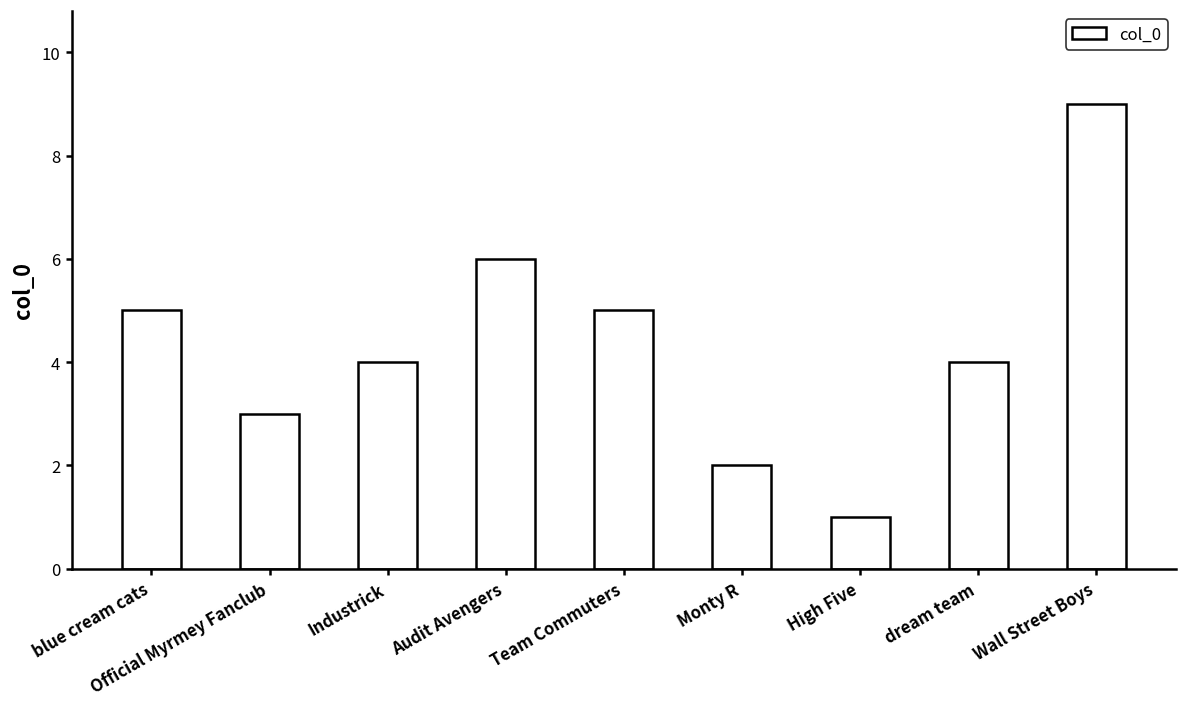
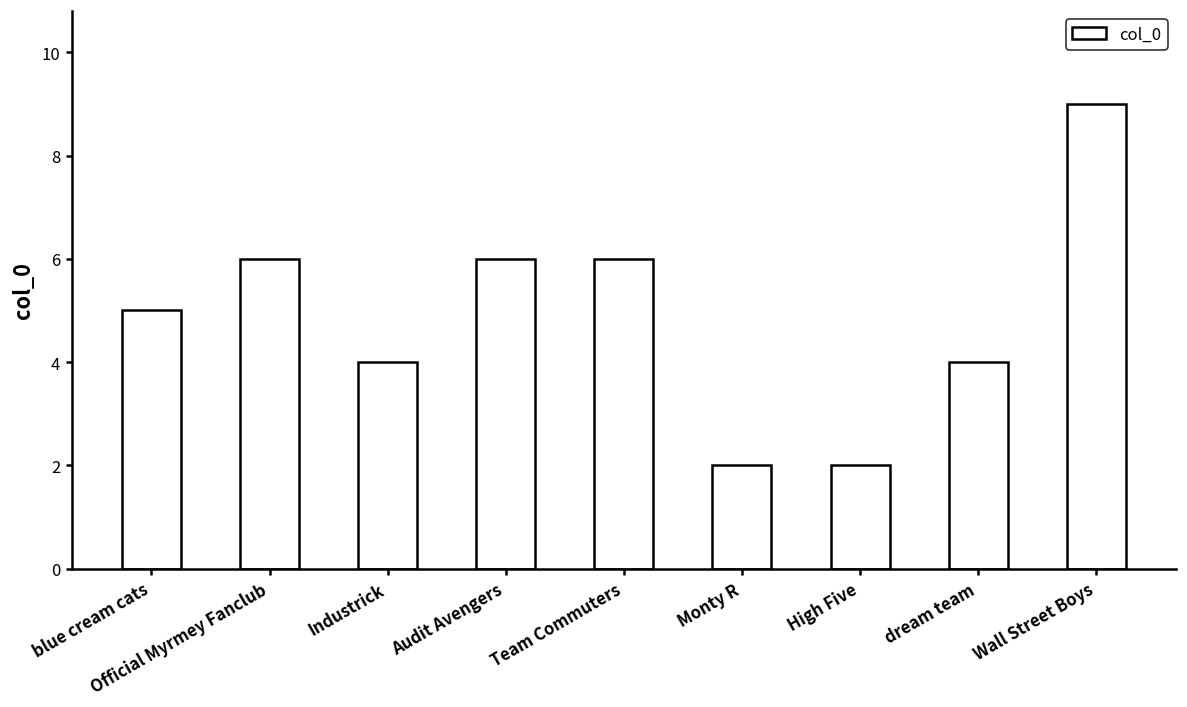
  {
    "blue cream cats": 5,
-   "Official Myrmey Fanclub": 3,
+   "Official Myrmey Fanclub": 6,
    "Industrick": 4,
    "Audit Avengers": 6,
-   "Team Commuters": 5,
+   "Team Commuters": 6,
    "Monty R": 2,
-   "High Five": 1,
+   "High Five": 2,
    "dream team": 4,
    "Wall Street Boys": 9
  }
